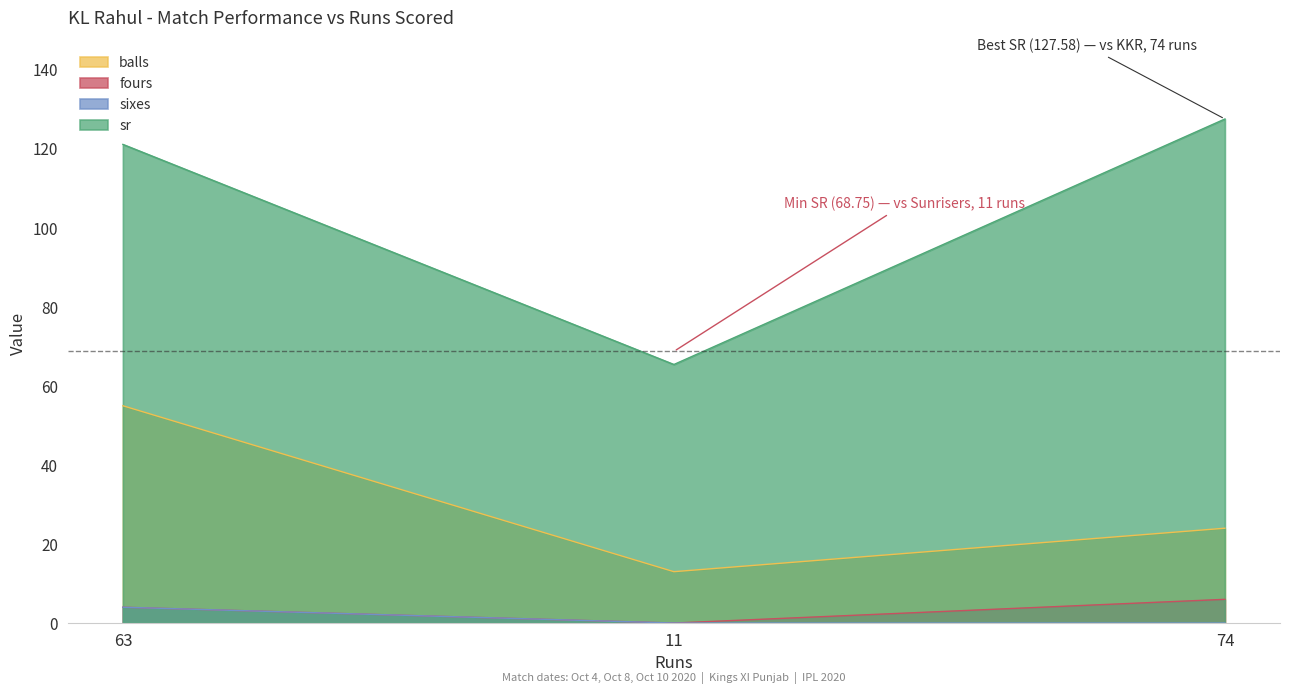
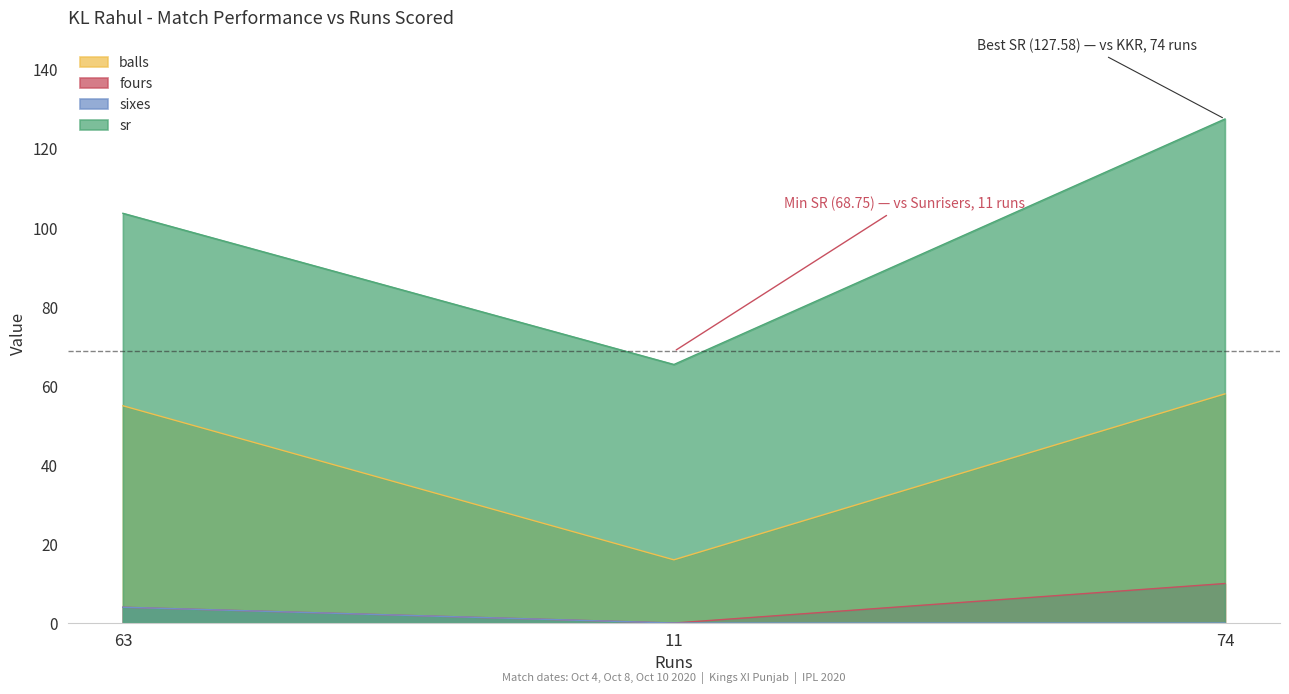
  {
    "balls": {
      "63": 55,
-     "11": 13,
-     "74": 24
+     "11": 16,
+     "74": 58
    },
    "fours": {
-     "74": 6
+     "74": 10
    },
    "sixes": {
      "74": 0
    },
    "sr": {
-     "63": 121
+     "63": 104
    }
  }
